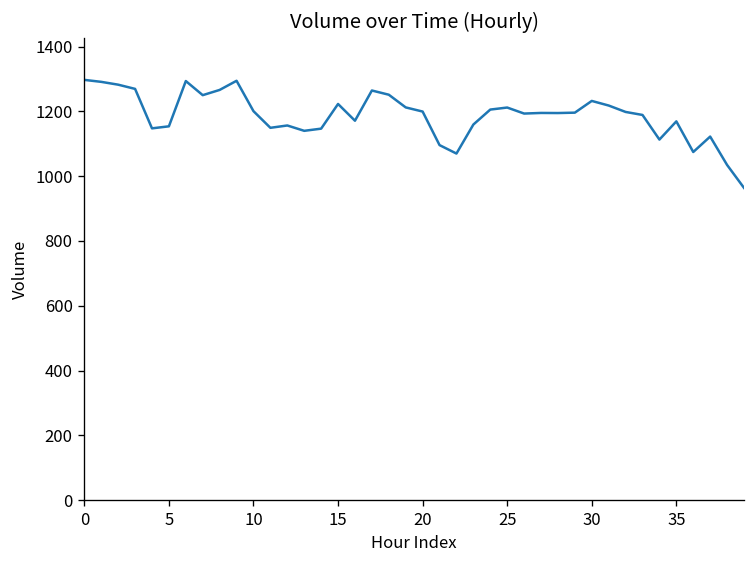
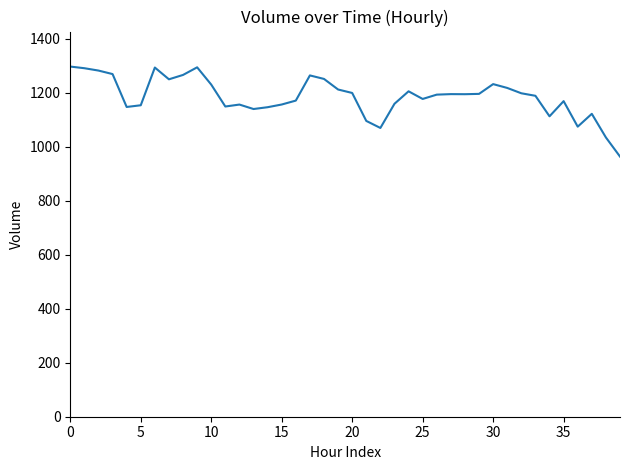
  {
    "0": 1300,
    "5": 1150,
-   "10": 1200,
-   "15": 1220,
+   "10": 1230,
+   "15": 1160,
    "20": 1200,
-   "25": 1210,
+   "25": 1180,
    "30": 1230,
    "35": 1170
  }
